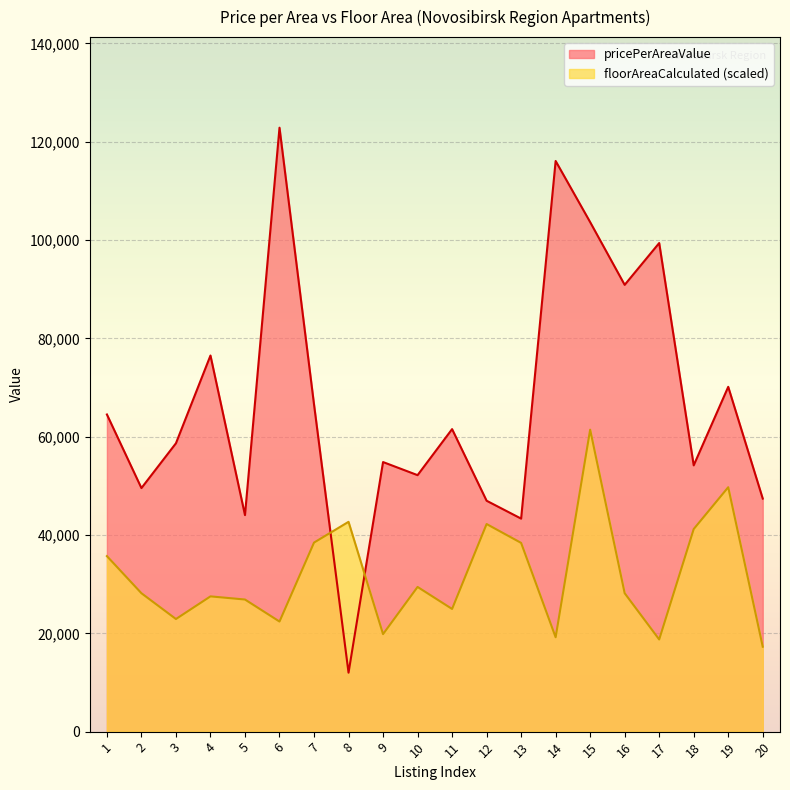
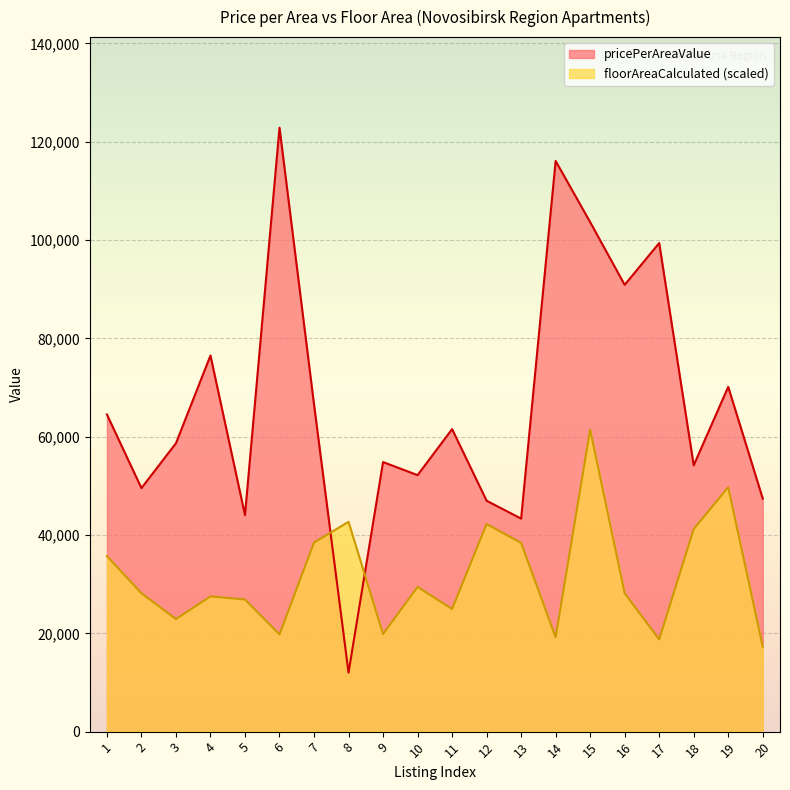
  {
    "pricePerAreaValue": {
      "1": "65,000",
      "2": "50,000",
      "3": "59,000",
      "4": "77,000",
      "5": "44,000",
      "6": "123,000",
      "7": "67,000",
      "8": "12,000",
      "9": "55,000",
      "10": "52,000",
      "11": "62,000",
      "12": "47,000",
      "13": "43,000",
      "14": "116,000",
      "15": "104,000",
      "16": "91,000",
      "17": "99,000",
      "18": "54,000",
      "19": "70,000",
      "20": "47,000"
    },
    "floorAreaCalculated (scaled)": {
      "1": "36,000",
      "2": "28,000",
      "3": "23,000",
      "4": "28,000",
      "5": "27,000",
-     "6": "22,000",
+     "6": "20,000",
      "7": "38,000",
      "8": "43,000",
      "9": "20,000",
      "10": "29,000",
      "11": "25,000",
      "12": "42,000",
      "13": "38,000",
      "14": "19,000",
      "15": "61,000",
      "16": "28,000",
      "17": "19,000",
      "18": "41,000",
      "19": "50,000",
      "20": "17,000"
    }
  }
